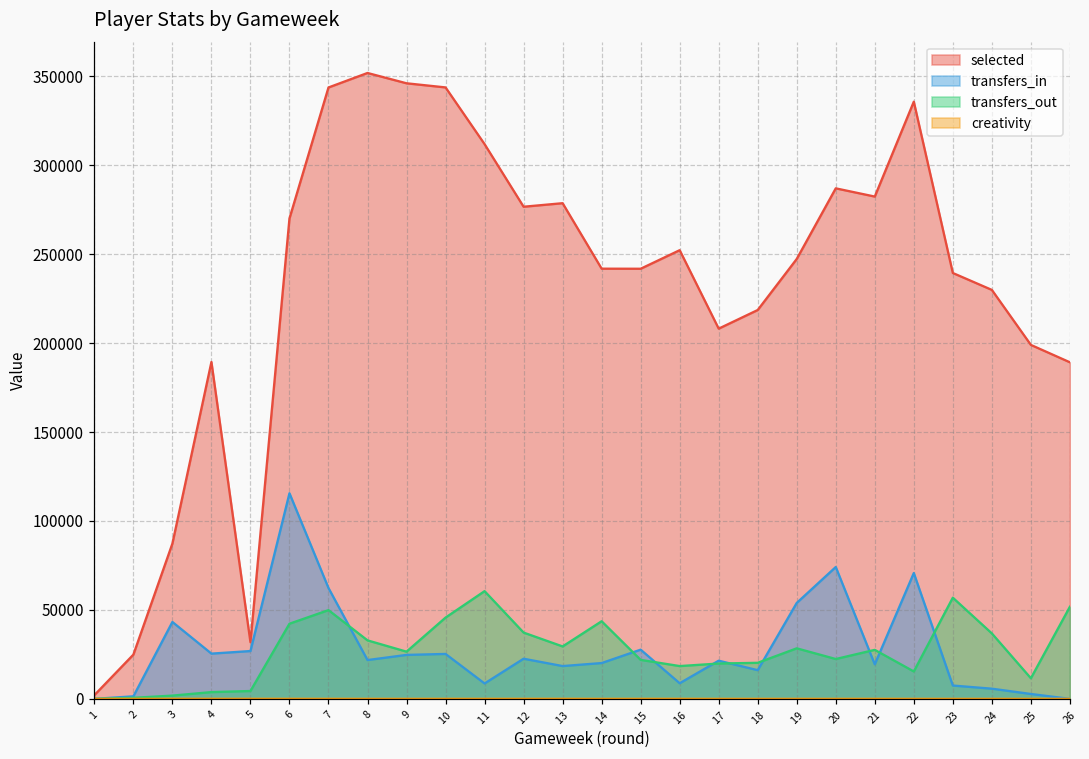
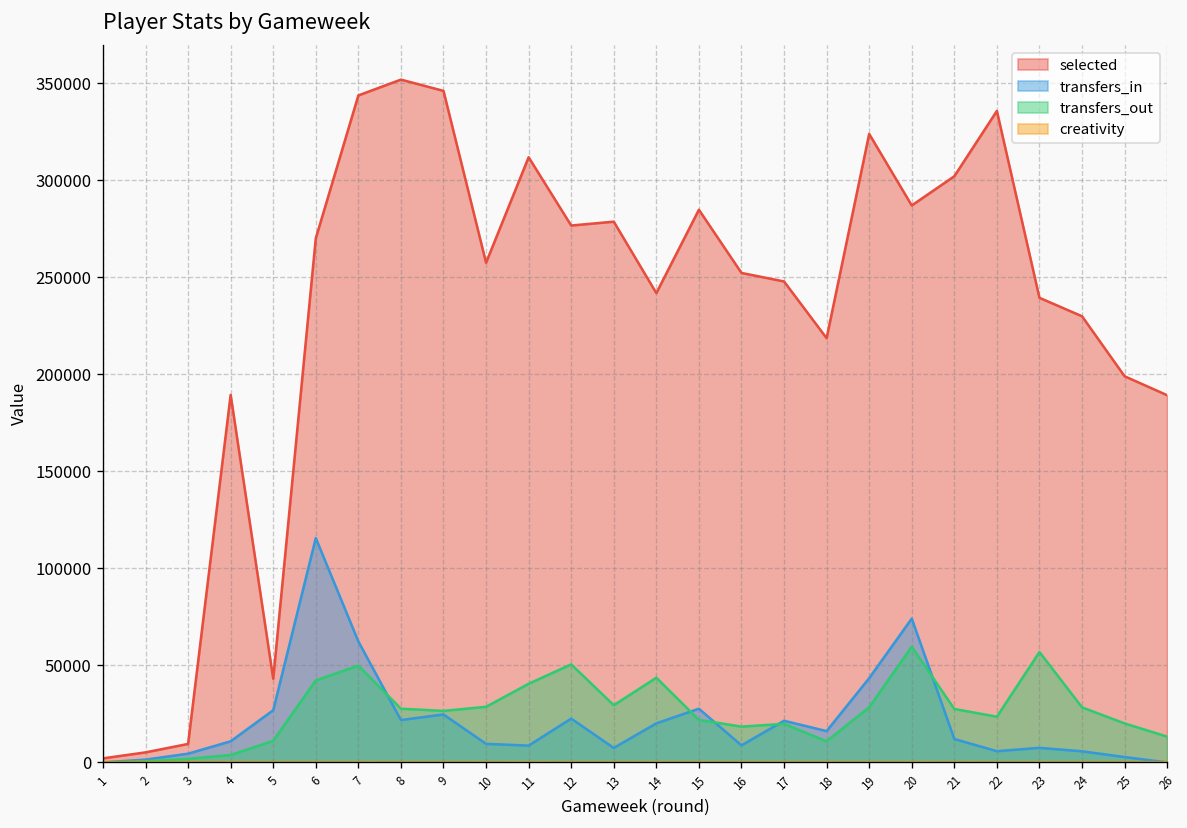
  {
    "selected": {
      "1": 2000,
-     "2": 25000,
-     "3": 87000,
+     "2": 5000,
+     "3": 10000,
      "4": 189000,
-     "5": 32000,
+     "5": 43000,
      "6": 270000,
      "7": 344000,
      "8": 352000,
      "9": 346000,
-     "10": 344000,
+     "10": 257000,
      "11": 312000,
      "12": 277000,
      "13": 279000,
      "14": 242000,
-     "15": 242000,
+     "15": 285000,
      "16": 252000,
-     "17": 208000,
+     "17": 248000,
      "18": 219000,
-     "19": 247000,
+     "19": 324000,
      "20": 287000,
-     "21": 282000,
+     "21": 302000,
      "22": 336000,
      "23": 239000,
      "24": 230000,
      "25": 199000,
      "26": 189000
    },
    "transfers_in": {
-     "3": 43000,
-     "4": 25000,
+     "3": 4000,
+     "4": 11000,
      "5": 27000,
      "6": 116000,
      "7": 62000,
      "8": 22000,
      "9": 25000,
-     "10": 25000,
+     "10": 10000,
      "11": 9000,
      "12": 23000,
-     "13": 18000,
+     "13": 7000,
      "14": 20000,
      "15": 28000,
      "16": 9000,
      "17": 21000,
      "18": 16000,
-     "19": 54000,
+     "19": 43000,
      "20": 74000,
-     "21": 19000,
-     "22": 71000,
+     "21": 12000,
+     "22": 6000,
      "23": 7000,
      "24": 6000,
      "25": 3000
    },
    "transfers_out": {
      "3": 2000,
      "4": 4000,
-     "5": 4000,
+     "5": 11000,
      "6": 42000,
      "7": 50000,
-     "8": 33000,
+     "8": 28000,
      "9": 27000,
-     "10": 46000,
-     "11": 61000,
-     "12": 37000,
+     "10": 29000,
+     "11": 40000,
+     "12": 51000,
      "13": 29000,
      "14": 44000,
      "15": 22000,
      "16": 18000,
      "17": 20000,
-     "18": 20000,
+     "18": 11000,
      "19": 28000,
-     "20": 22000,
+     "20": 60000,
      "21": 28000,
-     "22": 15000,
+     "22": 24000,
      "23": 57000,
-     "24": 37000,
-     "25": 12000,
-     "26": 52000
+     "24": 28000,
+     "25": 20000,
+     "26": 13000
    },
    "creativity": {
      "3": 0,
      "4": 0,
      "5": 0,
      "6": 0,
      "7": 0,
      "8": 0,
      "9": 0,
      "10": 0,
      "11": 0,
      "12": 0,
      "13": 0,
      "14": 0,
      "15": 0,
      "16": 0,
      "17": 0,
      "18": 0,
      "19": 0,
      "20": 0,
      "21": 0,
      "22": 0,
      "23": 0,
      "24": 0,
      "25": 0
    }
  }
